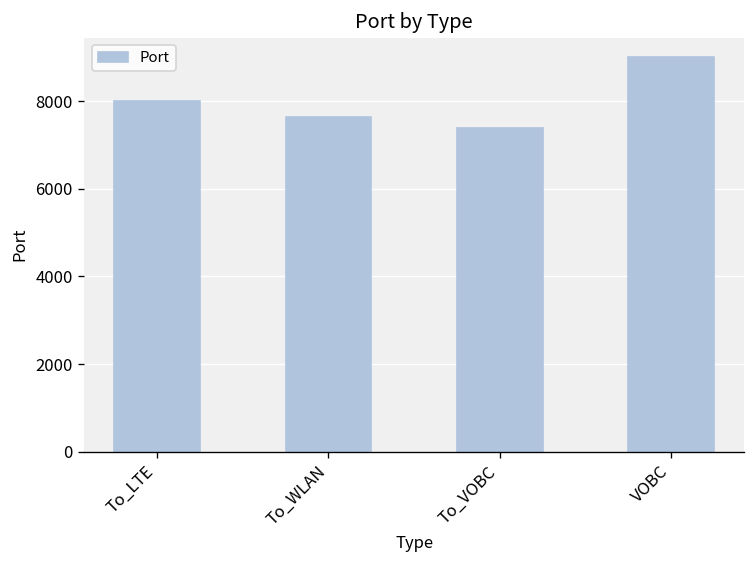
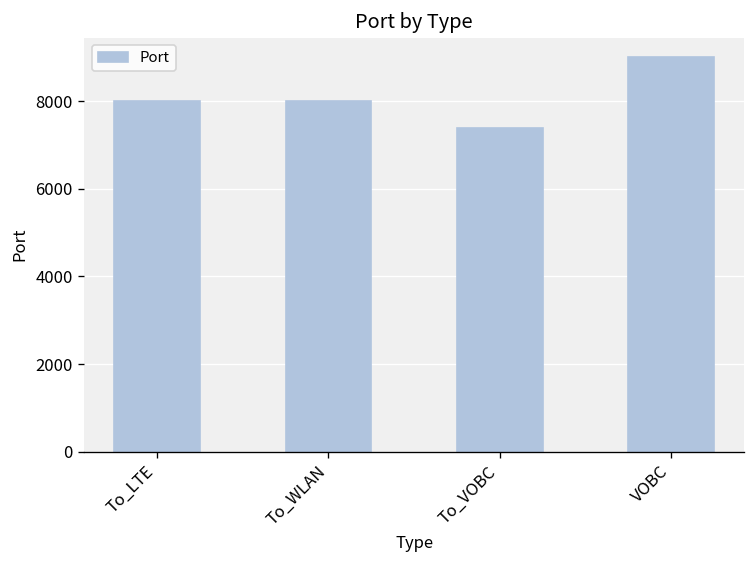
  {
    "To_LTE": 8000,
-   "To_WLAN": 7600,
+   "To_WLAN": 8000,
    "To_VOBC": 7400,
    "VOBC": 9000
  }
